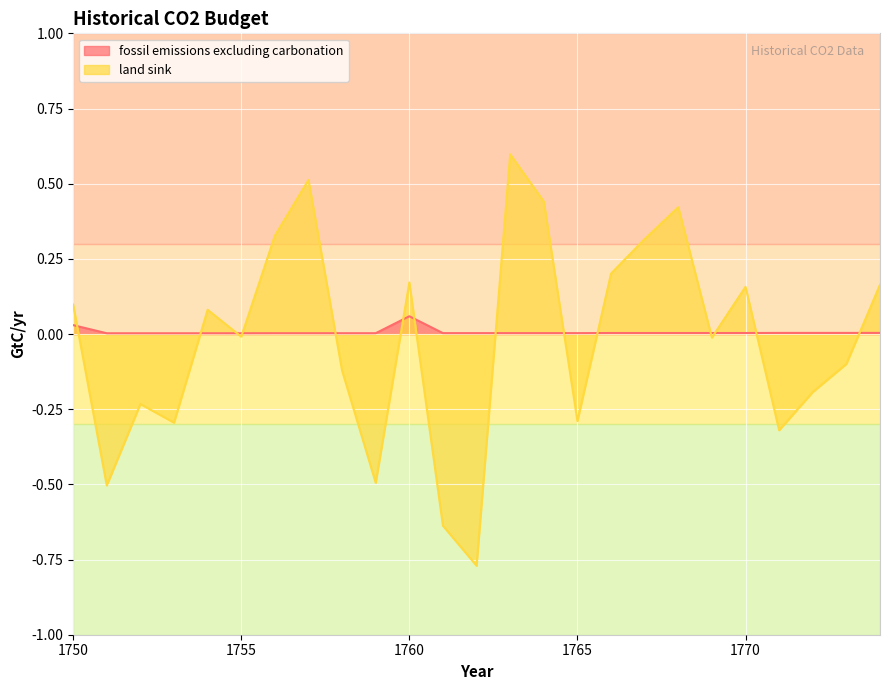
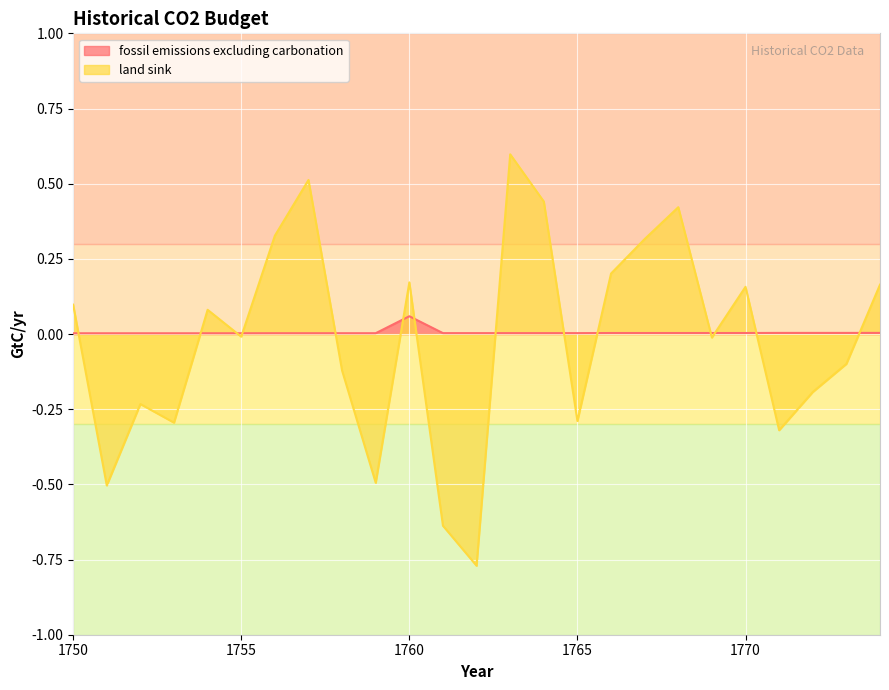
  {
    "fossil emissions excluding carbonation": {
-     "1750": 0.03,
+     "1750": 0.00,
      "1760": 0.06,
      "1770": 0.00
    }
  }
